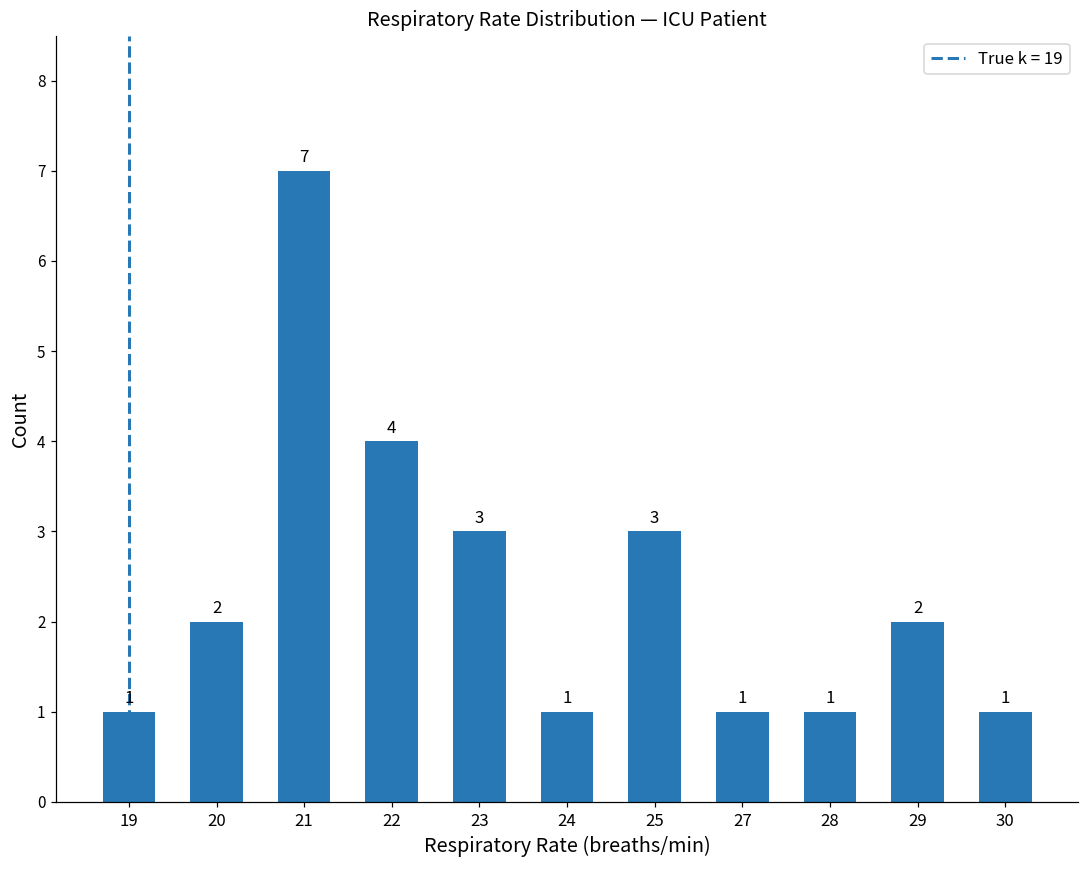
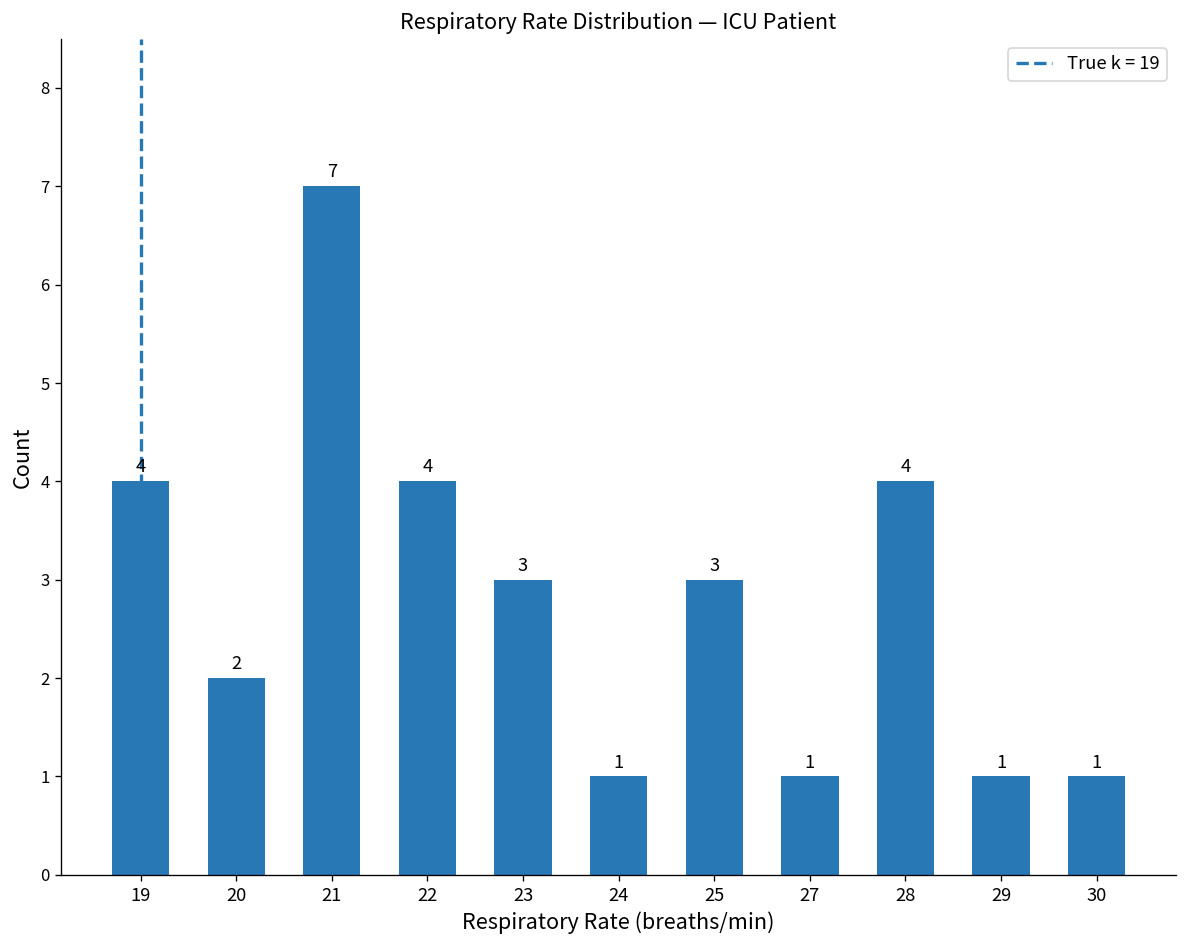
  {
-   "19": 1,
+   "19": 4,
    "20": 2,
    "21": 7,
    "22": 4,
    "23": 3,
    "24": 1,
    "25": 3,
    "27": 1,
-   "28": 1,
-   "29": 2,
+   "28": 4,
+   "29": 1,
    "30": 1
  }
